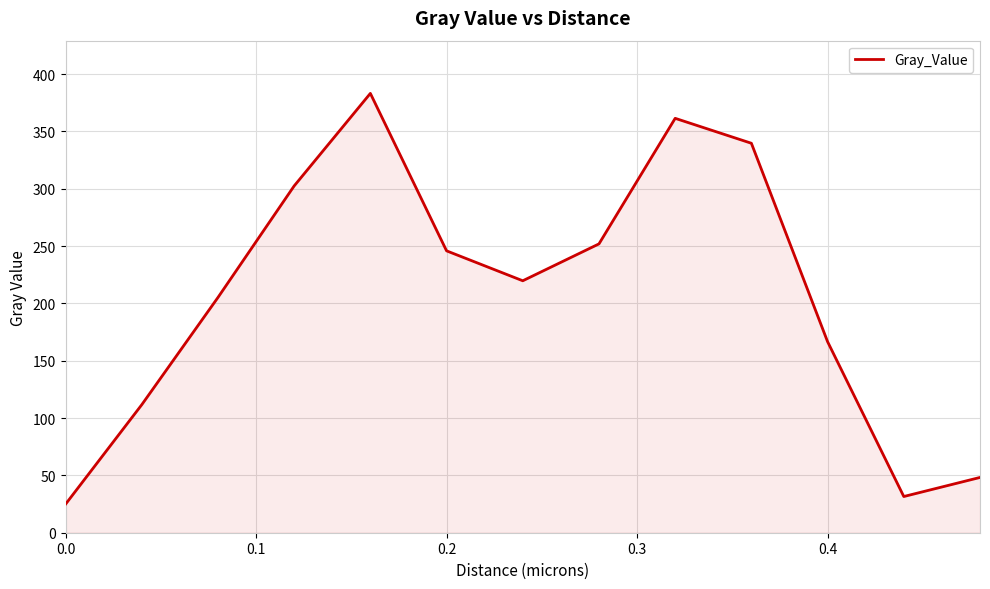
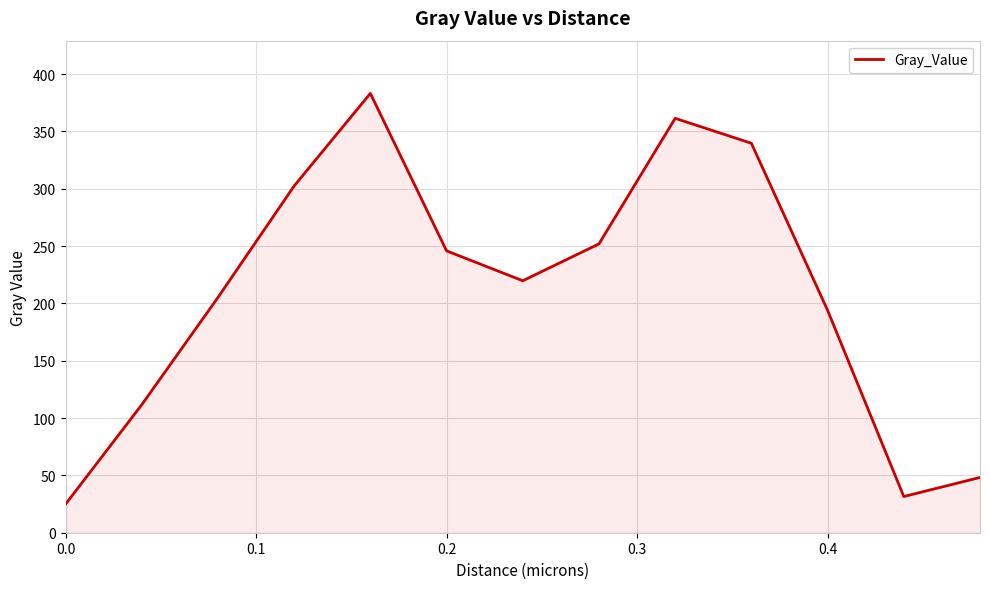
  {
    "0.0": 25,
    "0.2": 246,
-   "0.4": 167
+   "0.4": 194
  }
